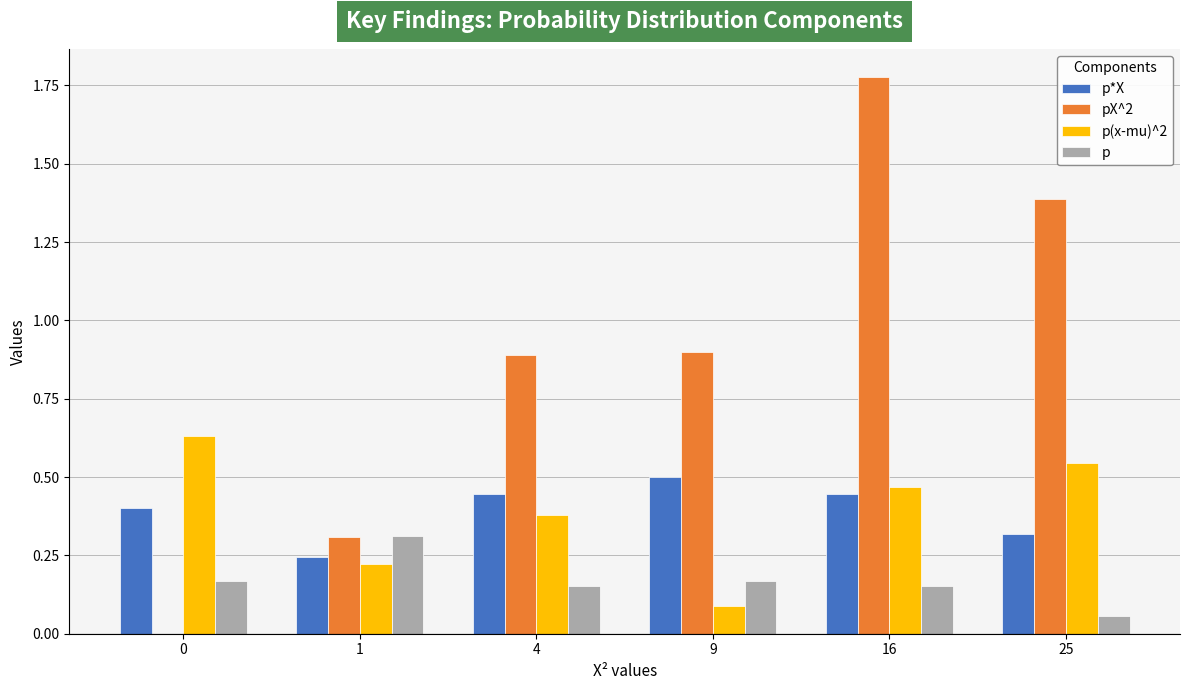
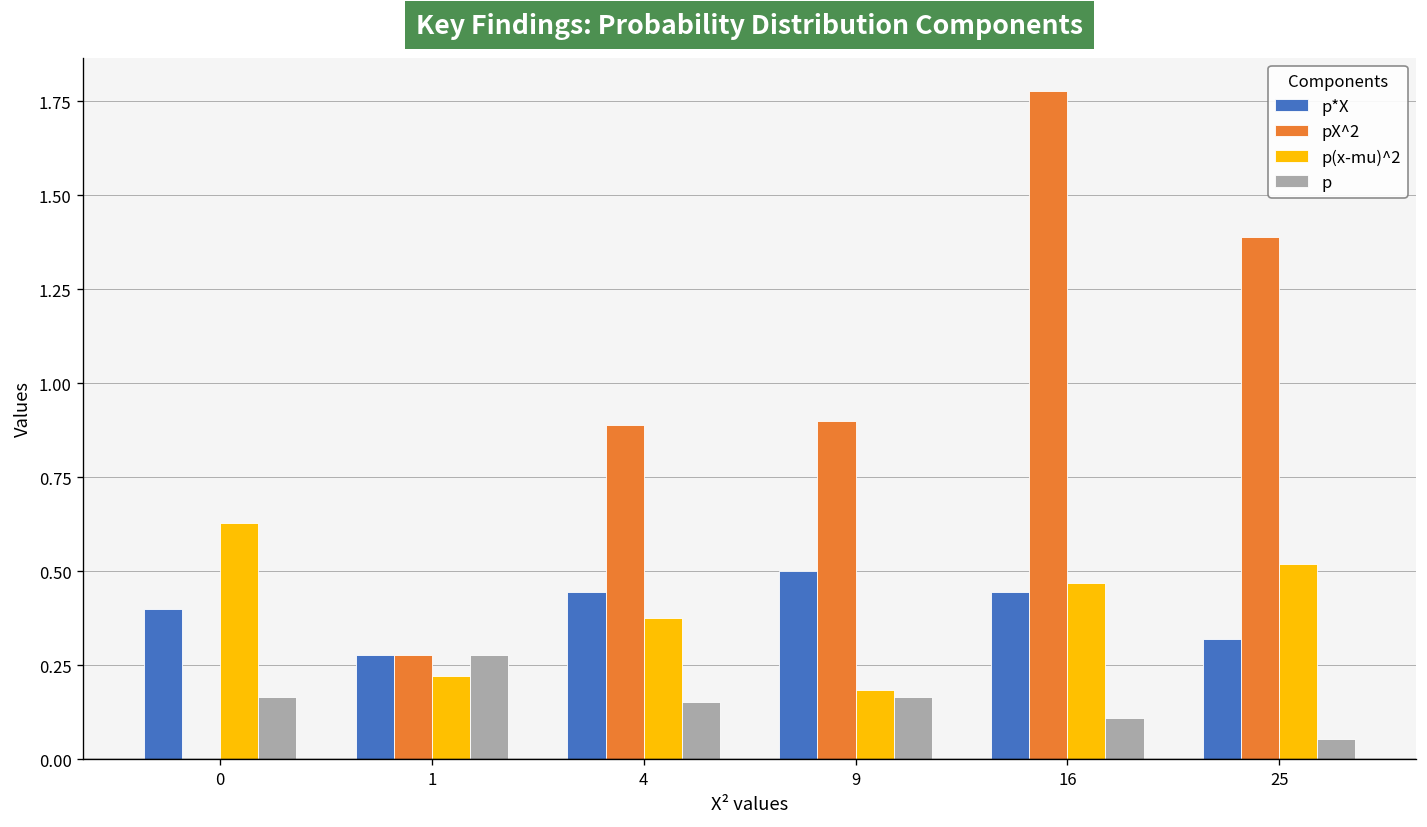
  {
    "p*X": {
      "0": 0.40,
-     "1": 0.24,
+     "1": 0.28,
      "4": 0.44,
      "9": 0.50,
      "16": 0.44,
      "25": 0.32
    },
    "pX^2": {
      "0": 0.00,
-     "1": 0.31,
+     "1": 0.28,
      "4": 0.89,
      "9": 0.90,
      "16": 1.78,
      "25": 1.39
    },
    "p(x-mu)^2": {
      "0": 0.63,
      "1": 0.22,
      "4": 0.38,
-     "9": 0.09,
+     "9": 0.19,
      "16": 0.47,
-     "25": 0.55
+     "25": 0.52
    },
    "p": {
      "0": 0.17,
-     "1": 0.31,
+     "1": 0.28,
      "4": 0.15,
      "9": 0.17,
-     "16": 0.15,
+     "16": 0.11,
      "25": 0.06
    }
  }
